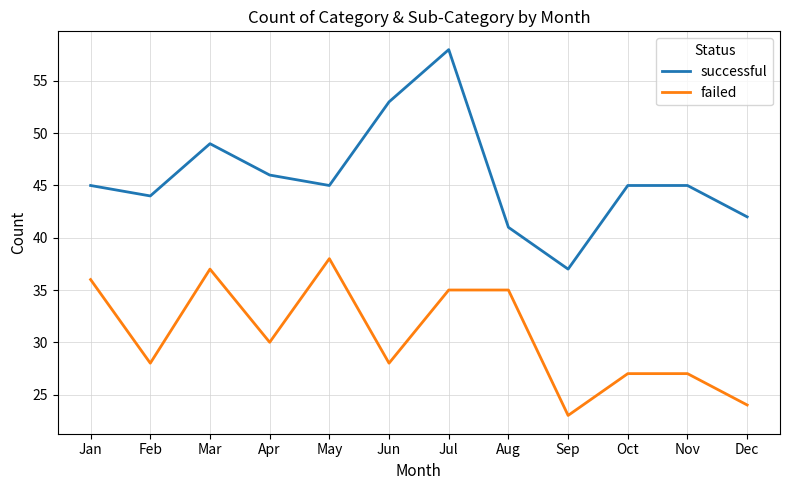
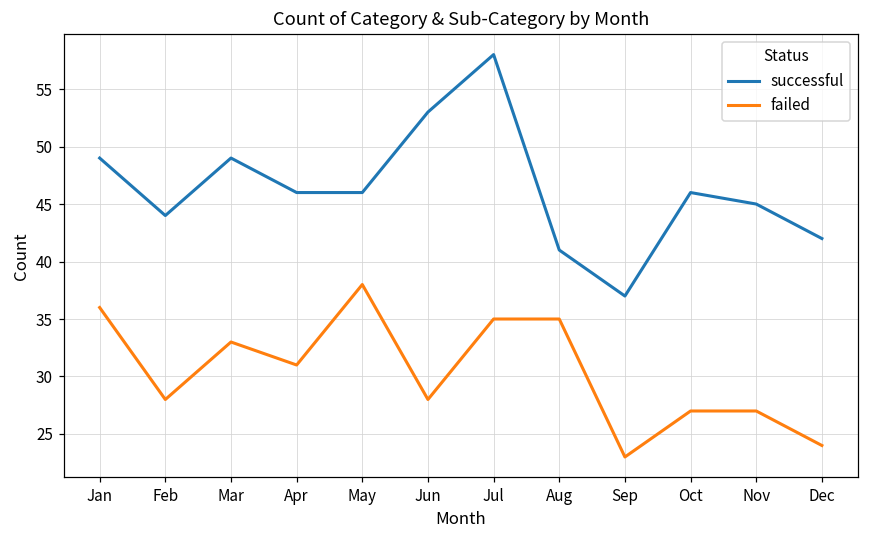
  {
    "successful": {
-     "Jan": 45,
+     "Jan": 49,
      "Feb": 44,
      "Mar": 49,
      "Apr": 46,
-     "May": 45,
+     "May": 46,
      "Jun": 53,
      "Jul": 58,
      "Aug": 41,
      "Sep": 37,
-     "Oct": 45,
+     "Oct": 46,
      "Nov": 45,
      "Dec": 42
    },
    "failed": {
      "Jan": 36,
      "Feb": 28,
-     "Mar": 37,
-     "Apr": 30,
+     "Mar": 33,
+     "Apr": 31,
      "May": 38,
      "Jun": 28,
      "Jul": 35,
      "Aug": 35,
      "Sep": 23,
      "Oct": 27,
      "Nov": 27,
      "Dec": 24
    }
  }
